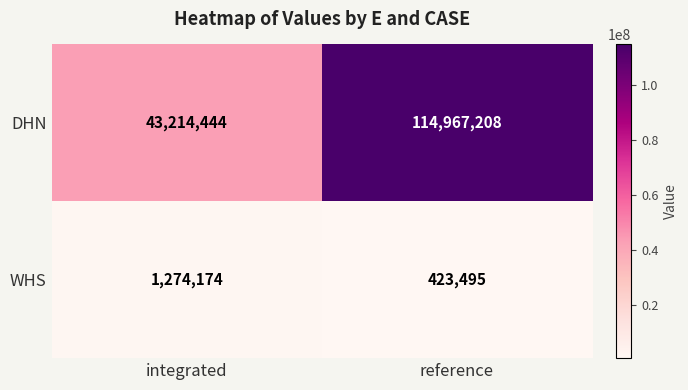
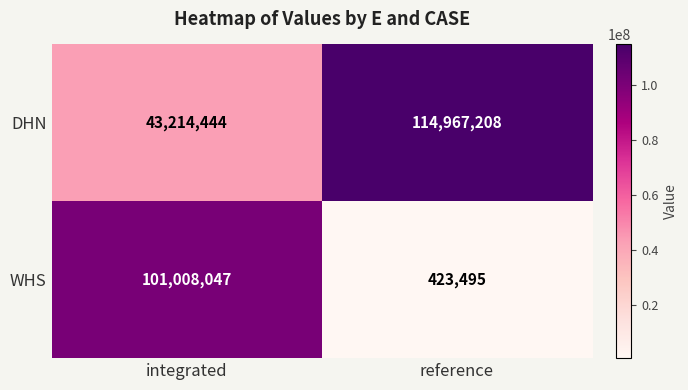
  {
    "DHN": {
      "integrated": "43,214,444",
      "reference": "114,967,208"
    },
    "WHS": {
-     "integrated": "1,274,174",
+     "integrated": "101,008,047",
      "reference": "423,495"
    }
  }
